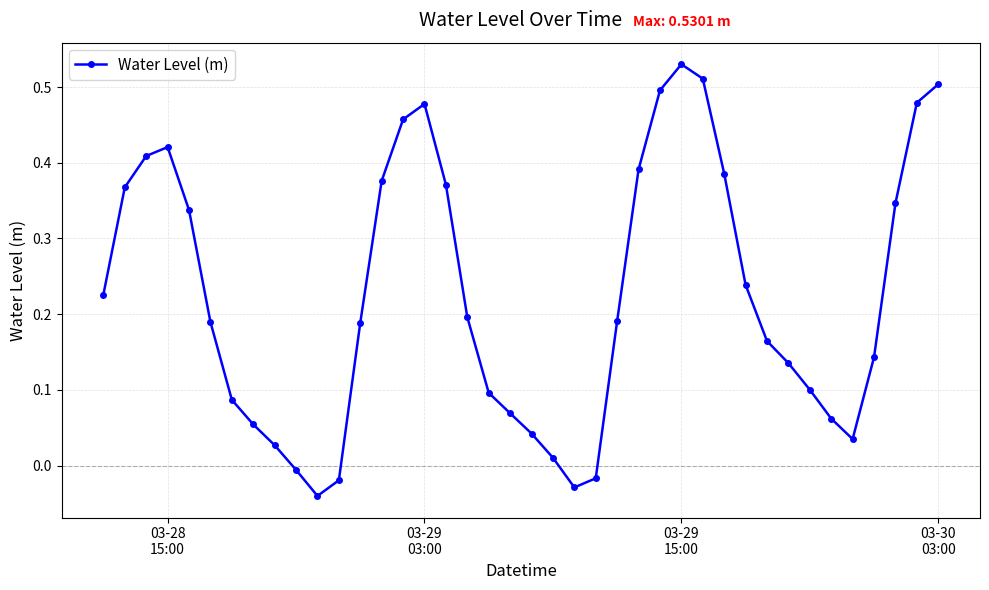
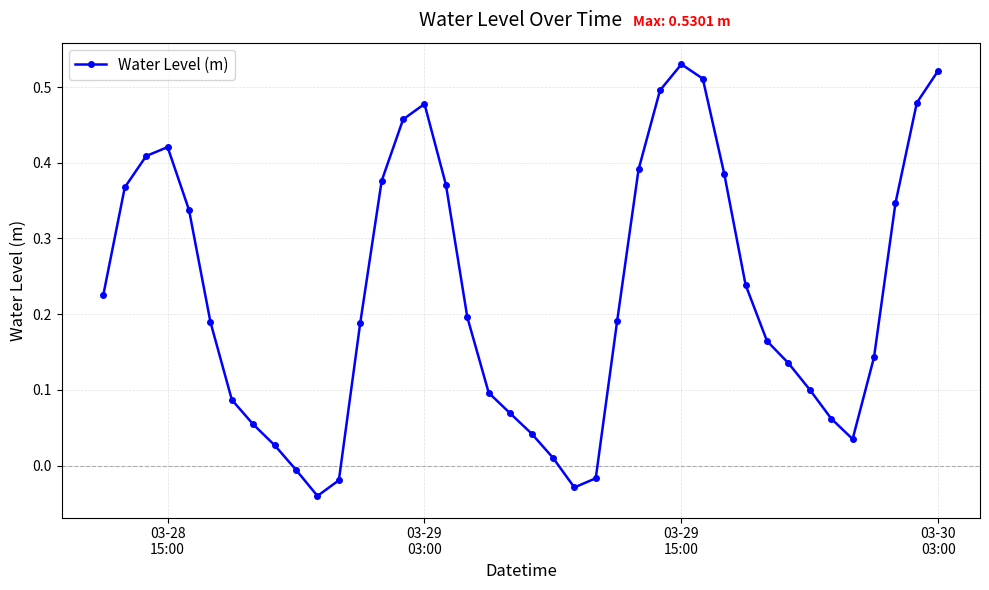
  {
    "03-28 15:00": 0.42,
    "03-29 03:00": 0.48,
    "03-29 15:00": 0.53,
-   "03-30 03:00": 0.50
+   "03-30 03:00": 0.52
  }
